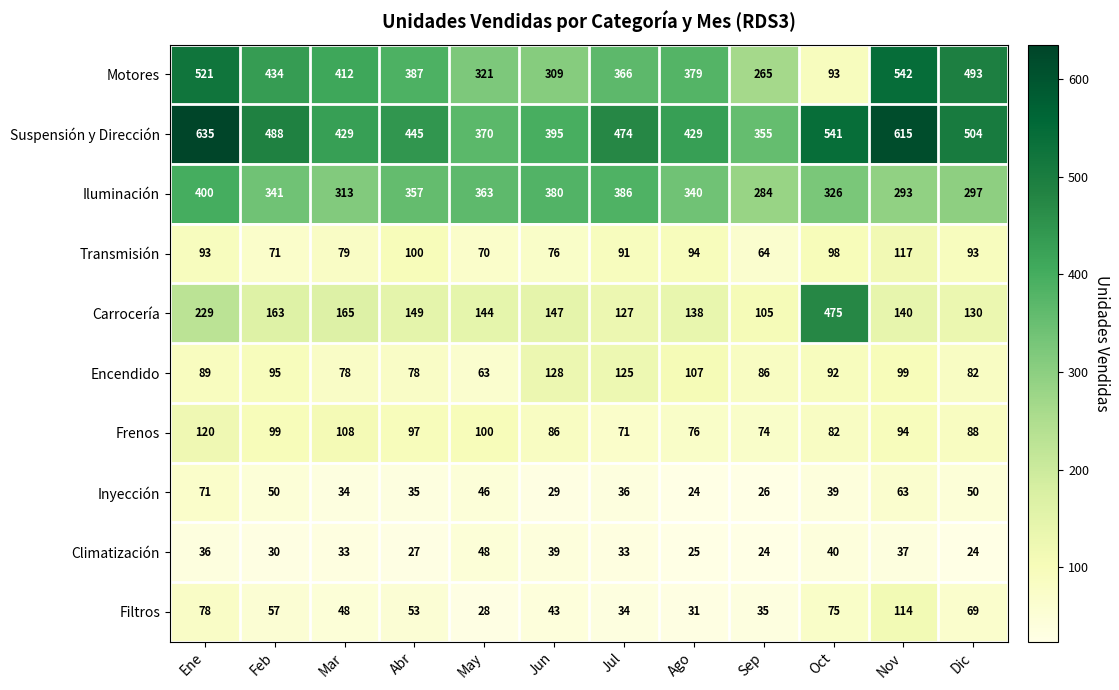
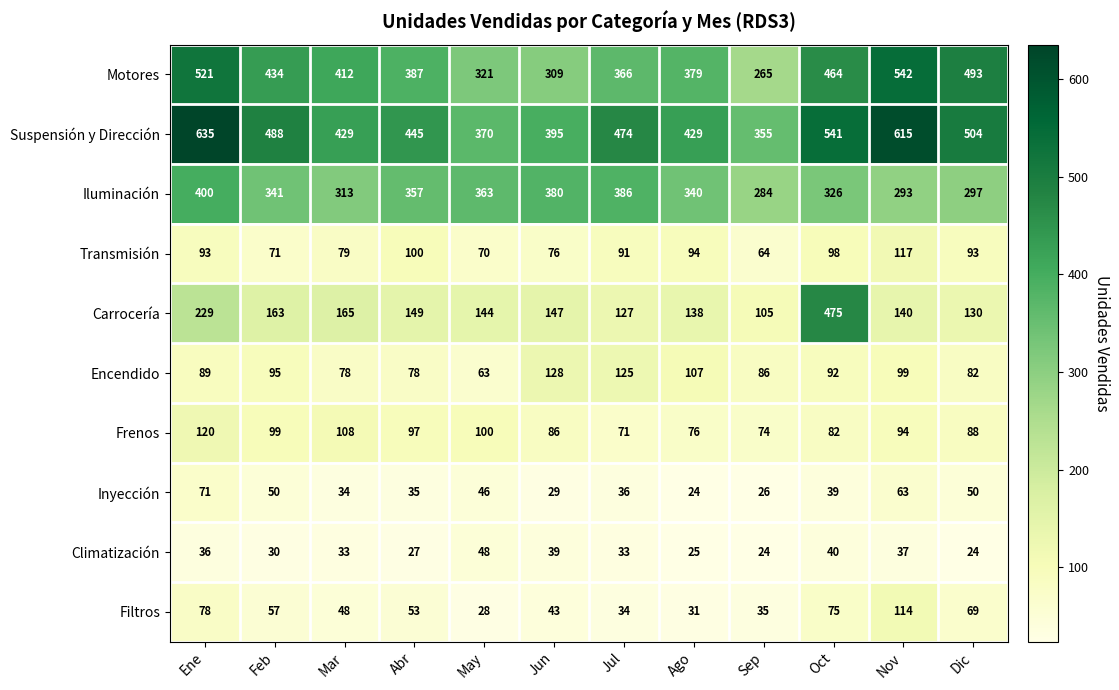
  {
    "Motores": {
      "Ene": 521,
      "Feb": 434,
      "Mar": 412,
      "Abr": 387,
      "May": 321,
      "Jun": 309,
      "Jul": 366,
      "Ago": 379,
      "Sep": 265,
-     "Oct": 93,
+     "Oct": 464,
      "Nov": 542,
      "Dic": 493
    },
    "Suspensión y Dirección": {
      "Ene": 635,
      "Feb": 488,
      "Mar": 429,
      "Abr": 445,
      "May": 370,
      "Jun": 395,
      "Jul": 474,
      "Ago": 429,
      "Sep": 355,
      "Oct": 541,
      "Nov": 615,
      "Dic": 504
    },
    "Iluminación": {
      "Ene": 400,
      "Feb": 341,
      "Mar": 313,
      "Abr": 357,
      "May": 363,
      "Jun": 380,
      "Jul": 386,
      "Ago": 340,
      "Sep": 284,
      "Oct": 326,
      "Nov": 293,
      "Dic": 297
    },
    "Transmisión": {
      "Ene": 93,
      "Feb": 71,
      "Mar": 79,
      "Abr": 100,
      "May": 70,
      "Jun": 76,
      "Jul": 91,
      "Ago": 94,
      "Sep": 64,
      "Oct": 98,
      "Nov": 117,
      "Dic": 93
    },
    "Carrocería": {
      "Ene": 229,
      "Feb": 163,
      "Mar": 165,
      "Abr": 149,
      "May": 144,
      "Jun": 147,
      "Jul": 127,
      "Ago": 138,
      "Sep": 105,
      "Oct": 475,
      "Nov": 140,
      "Dic": 130
    },
    "Encendido": {
      "Ene": 89,
      "Feb": 95,
      "Mar": 78,
      "Abr": 78,
      "May": 63,
      "Jun": 128,
      "Jul": 125,
      "Ago": 107,
      "Sep": 86,
      "Oct": 92,
      "Nov": 99,
      "Dic": 82
    },
    "Frenos": {
      "Ene": 120,
      "Feb": 99,
      "Mar": 108,
      "Abr": 97,
      "May": 100,
      "Jun": 86,
      "Jul": 71,
      "Ago": 76,
      "Sep": 74,
      "Oct": 82,
      "Nov": 94,
      "Dic": 88
    },
    "Inyección": {
      "Ene": 71,
      "Feb": 50,
      "Mar": 34,
      "Abr": 35,
      "May": 46,
      "Jun": 29,
      "Jul": 36,
      "Ago": 24,
      "Sep": 26,
      "Oct": 39,
      "Nov": 63,
      "Dic": 50
    },
    "Climatización": {
      "Ene": 36,
      "Feb": 30,
      "Mar": 33,
      "Abr": 27,
      "May": 48,
      "Jun": 39,
      "Jul": 33,
      "Ago": 25,
      "Sep": 24,
      "Oct": 40,
      "Nov": 37,
      "Dic": 24
    },
    "Filtros": {
      "Ene": 78,
      "Feb": 57,
      "Mar": 48,
      "Abr": 53,
      "May": 28,
      "Jun": 43,
      "Jul": 34,
      "Ago": 31,
      "Sep": 35,
      "Oct": 75,
      "Nov": 114,
      "Dic": 69
    }
  }
